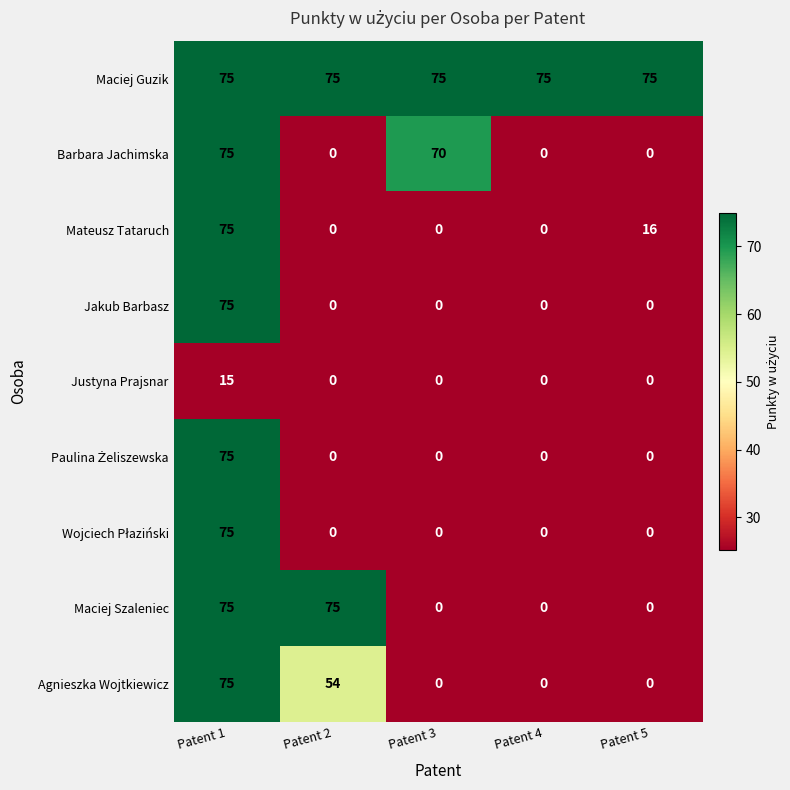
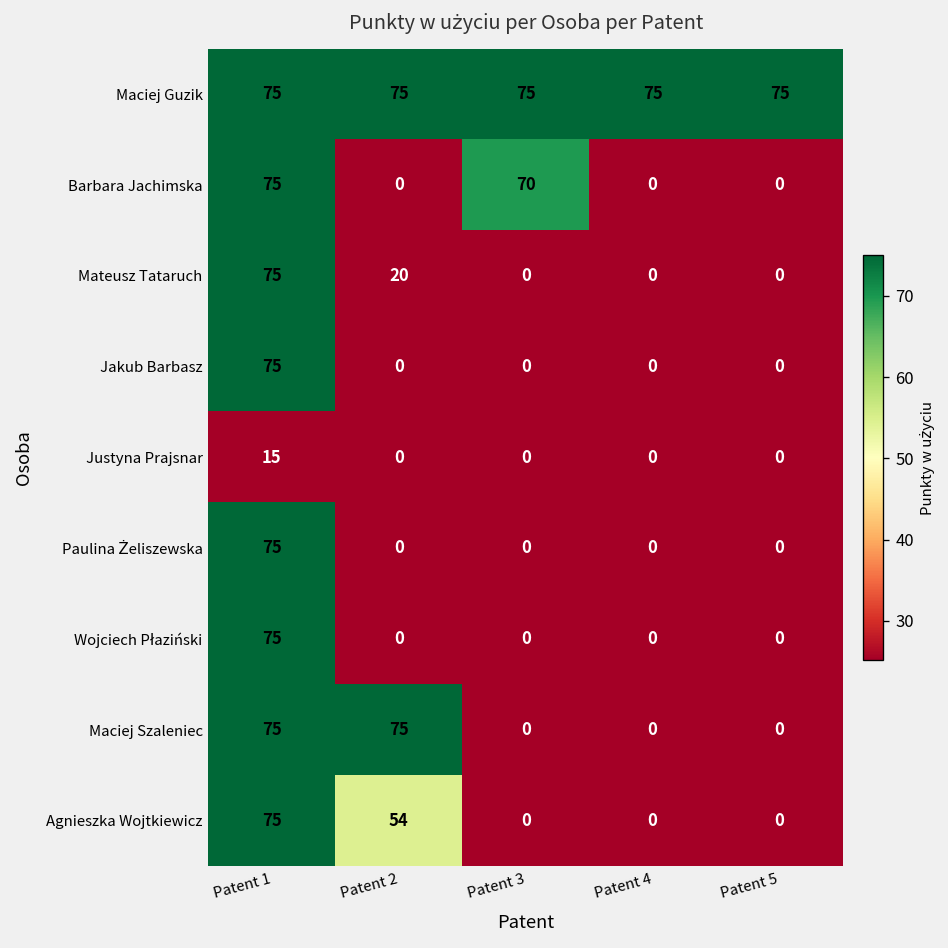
  {
    "Maciej Guzik": {
      "Patent 1": 75,
      "Patent 2": 75,
      "Patent 3": 75,
      "Patent 4": 75,
      "Patent 5": 75
    },
    "Barbara Jachimska": {
      "Patent 1": 75,
      "Patent 2": 0,
      "Patent 3": 70,
      "Patent 4": 0,
      "Patent 5": 0
    },
    "Mateusz Tataruch": {
      "Patent 1": 75,
-     "Patent 2": 0,
+     "Patent 2": 20,
      "Patent 3": 0,
      "Patent 4": 0,
-     "Patent 5": 16
+     "Patent 5": 0
    },
    "Jakub Barbasz": {
      "Patent 1": 75,
      "Patent 2": 0,
      "Patent 3": 0,
      "Patent 4": 0,
      "Patent 5": 0
    },
    "Justyna Prajsnar": {
      "Patent 1": 15,
      "Patent 2": 0,
      "Patent 3": 0,
      "Patent 4": 0,
      "Patent 5": 0
    },
    "Paulina Żeliszewska": {
      "Patent 1": 75,
      "Patent 2": 0,
      "Patent 3": 0,
      "Patent 4": 0,
      "Patent 5": 0
    },
    "Wojciech Płaziński": {
      "Patent 1": 75,
      "Patent 2": 0,
      "Patent 3": 0,
      "Patent 4": 0,
      "Patent 5": 0
    },
    "Maciej Szaleniec": {
      "Patent 1": 75,
      "Patent 2": 75,
      "Patent 3": 0,
      "Patent 4": 0,
      "Patent 5": 0
    },
    "Agnieszka Wojtkiewicz": {
      "Patent 1": 75,
      "Patent 2": 54,
      "Patent 3": 0,
      "Patent 4": 0,
      "Patent 5": 0
    }
  }
